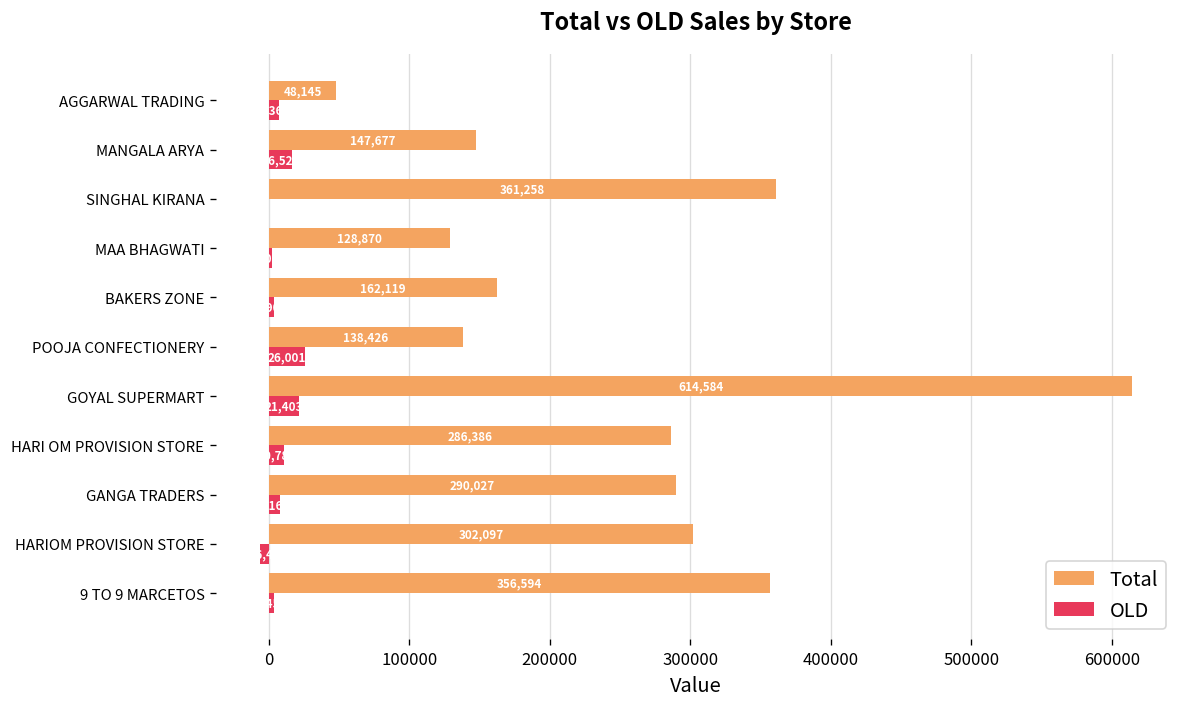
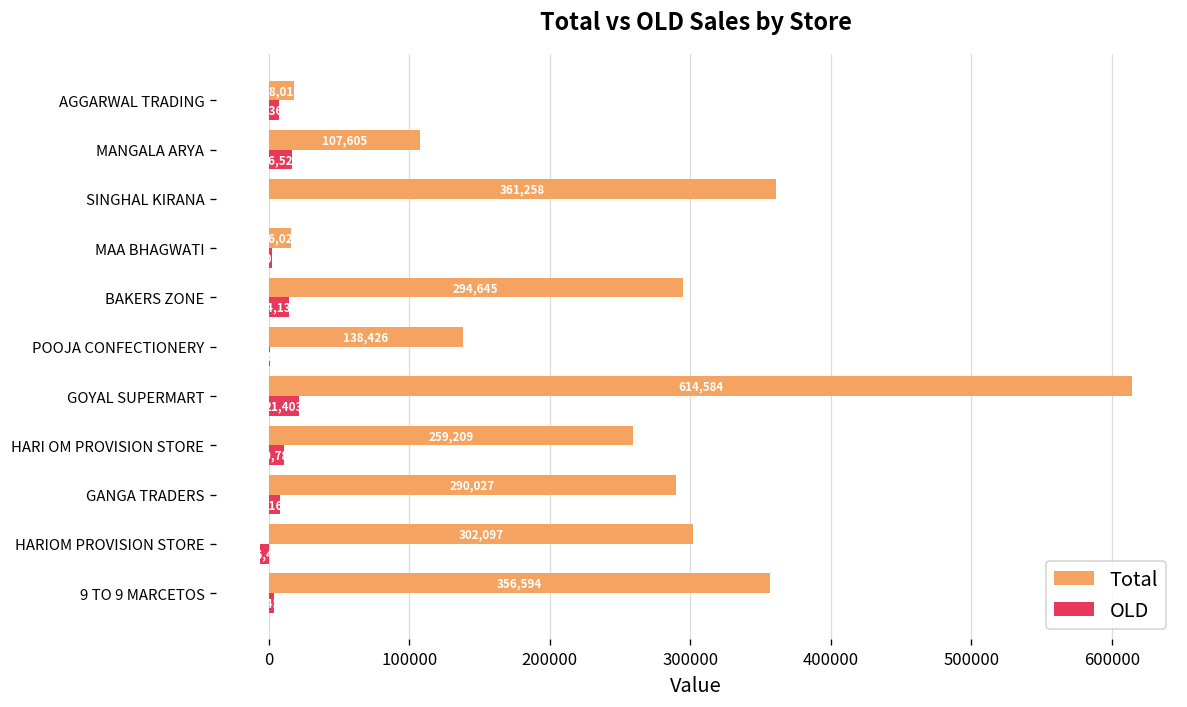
  {
    "Total": {
-     "AGGARWAL TRADING": "48,145",
-     "MANGALA ARYA": "147,677",
+     "AGGARWAL TRADING": "18,012",
+     "MANGALA ARYA": "107,605",
      "SINGHAL KIRANA": "361,258",
-     "MAA BHAGWATI": "129000",
-     "BAKERS ZONE": "162,119",
+     "MAA BHAGWATI": "16000",
+     "BAKERS ZONE": "294,645",
      "POOJA CONFECTIONERY": "138,426",
      "GOYAL SUPERMART": "614,584",
-     "HARI OM PROVISION STORE": "286,386",
+     "HARI OM PROVISION STORE": "259,209",
      "GANGA TRADERS": "290,027",
      "HARIOM PROVISION STORE": "302,097",
      "9 TO 9 MARCETOS": "356,594"
    },
    "OLD": {
      "AGGARWAL TRADING": "7000",
      "SINGHAL KIRANA": "0",
-     "BAKERS ZONE": "4000",
-     "POOJA CONFECTIONERY": "26000",
+     "BAKERS ZONE": "14000",
+     "POOJA CONFECTIONERY": "1000",
      "HARI OM PROVISION STORE": "11000",
      "GANGA TRADERS": "8000",
      "HARIOM PROVISION STORE": "-6000",
      "9 TO 9 MARCETOS": "3000"
    }
  }
